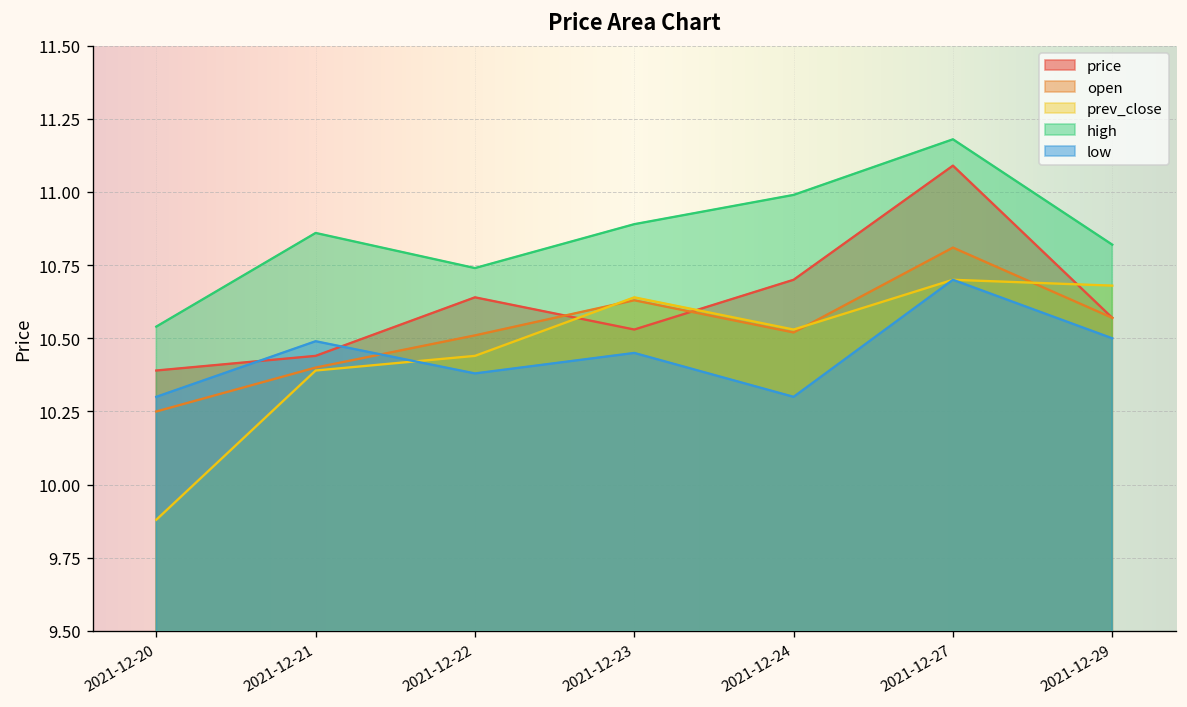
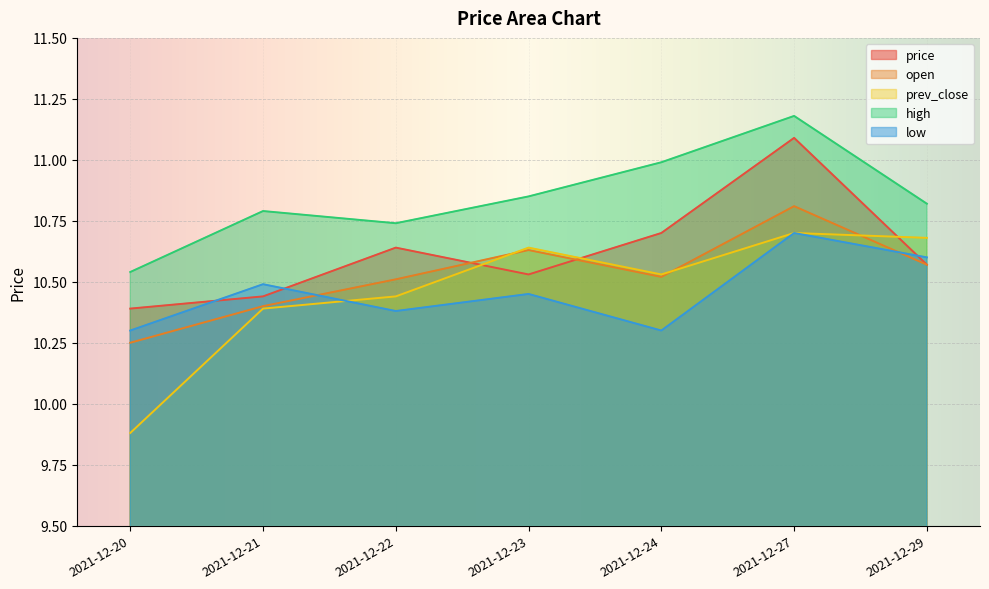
  {
    "high": {
      "2021-12-20": 10.54,
-     "2021-12-21": 10.86,
+     "2021-12-21": 10.79,
      "2021-12-22": 10.74,
-     "2021-12-23": 10.89,
+     "2021-12-23": 10.85,
      "2021-12-24": 10.99,
      "2021-12-27": 11.18,
      "2021-12-29": 10.82
    },
    "low": {
      "2021-12-20": 10.3,
      "2021-12-21": 10.5,
      "2021-12-22": 10.38,
      "2021-12-23": 10.45,
      "2021-12-24": 10.3,
-     "2021-12-29": 10.5
+     "2021-12-29": 10.6
    }
  }
